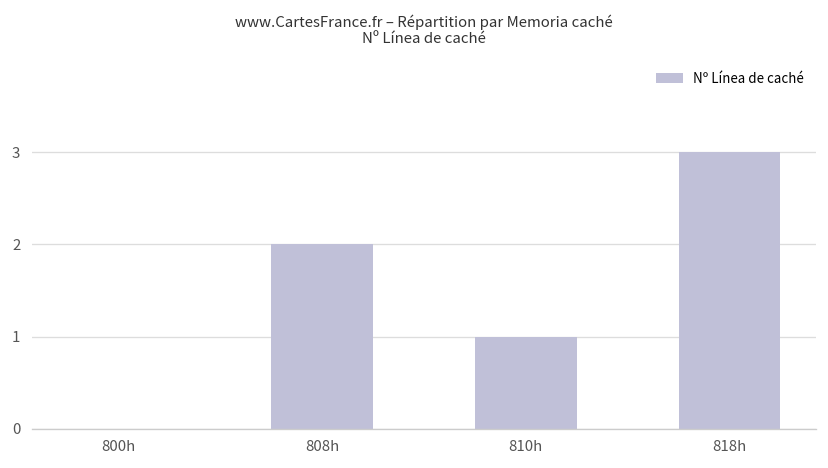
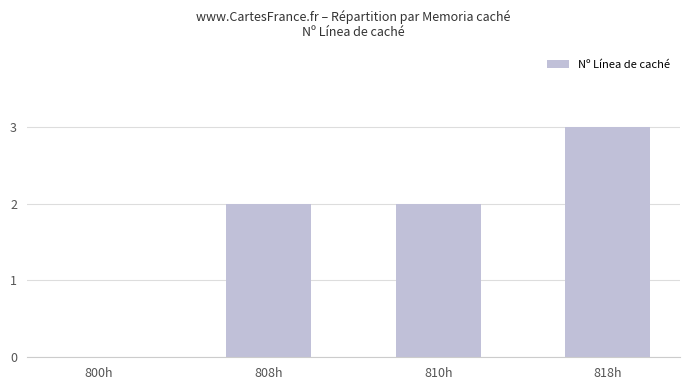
  {
    "800h": 0,
    "808h": 2,
-   "810h": 1,
+   "810h": 2,
    "818h": 3
  }
